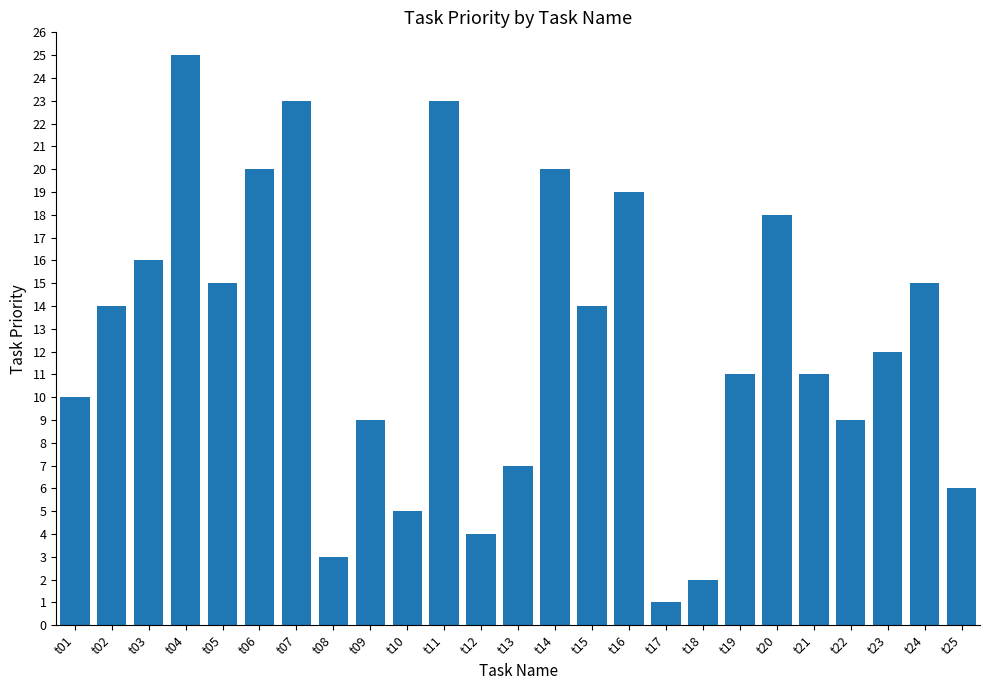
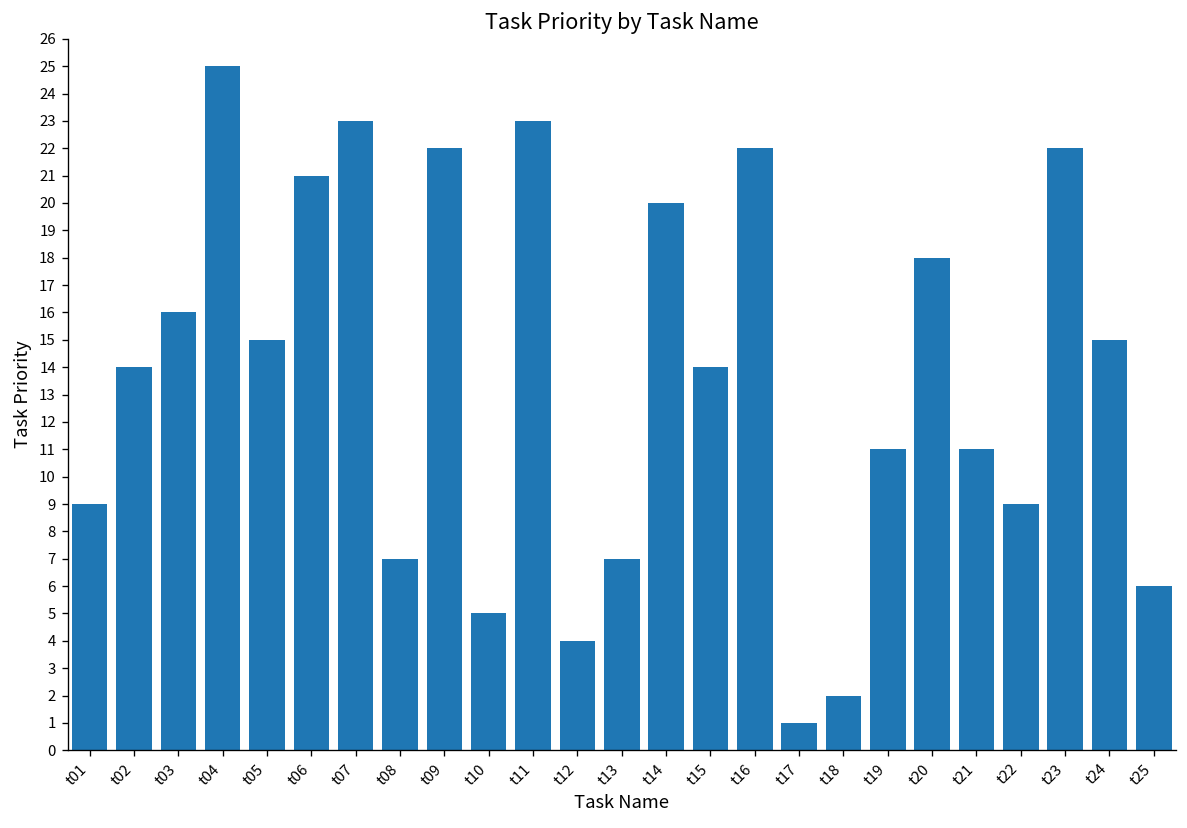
  {
-   "t01": 10,
+   "t01": 9,
    "t02": 14,
    "t03": 16,
    "t04": 25,
    "t05": 15,
-   "t06": 20,
+   "t06": 21,
    "t07": 23,
-   "t08": 3,
-   "t09": 9,
+   "t08": 7,
+   "t09": 22,
    "t10": 5,
    "t11": 23,
    "t12": 4,
    "t13": 7,
    "t14": 20,
    "t15": 14,
-   "t16": 19,
+   "t16": 22,
    "t17": 1,
    "t18": 2,
    "t19": 11,
    "t20": 18,
    "t21": 11,
    "t22": 9,
-   "t23": 12,
+   "t23": 22,
    "t24": 15,
    "t25": 6
  }
